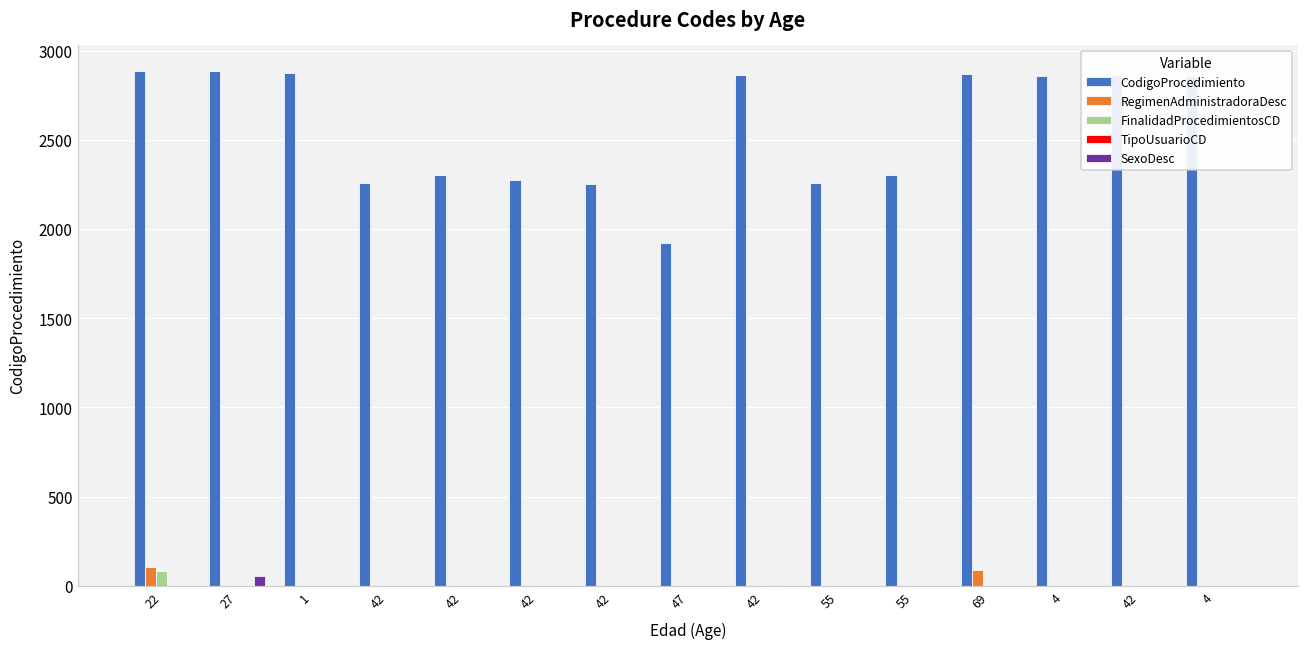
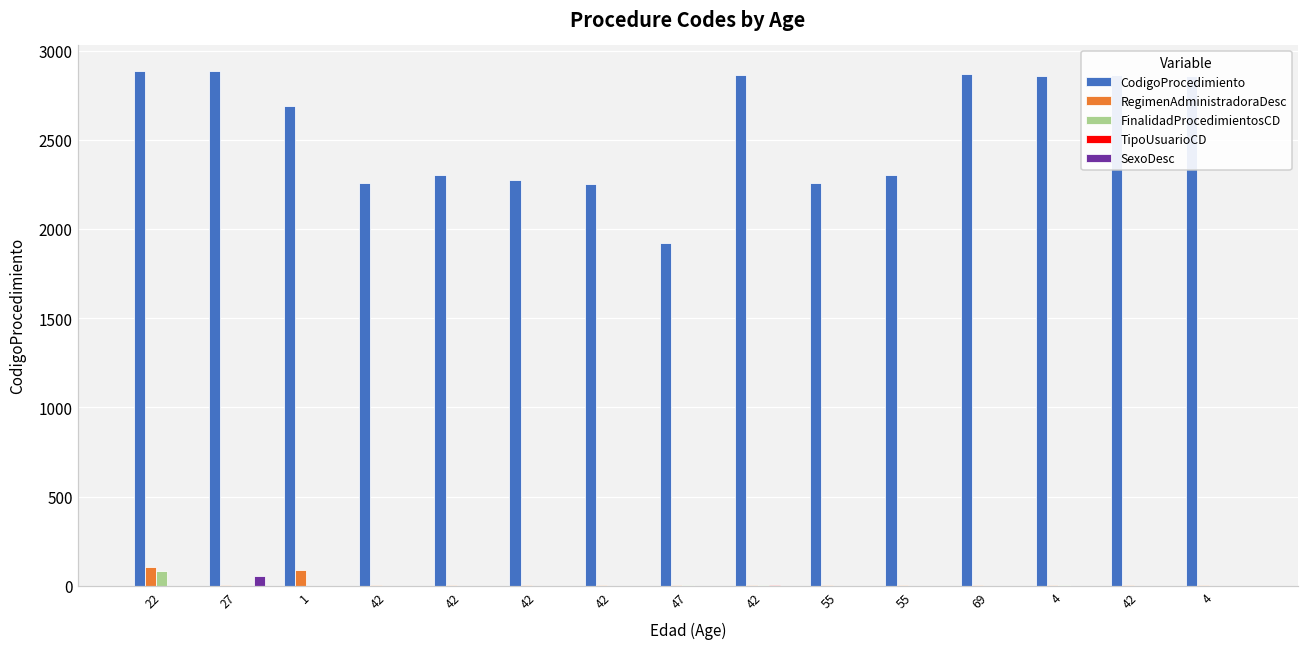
  {
    "CodigoProcedimiento": {
      "22": 2890,
      "27": 2890,
-     "1": 2870,
+     "1": 2690,
      "47": 1920,
      "69": 2870
    },
    "RegimenAdministradoraDesc": {
      "22": 100,
-     "1": 0,
-     "69": 90
+     "1": 90,
+     "69": 0
    },
    "FinalidadProcedimientosCD": {
      "22": 80
    },
    "SexoDesc": {
      "27": 60,
      "1": 0,
      "47": 0,
      "69": 0
    }
  }
